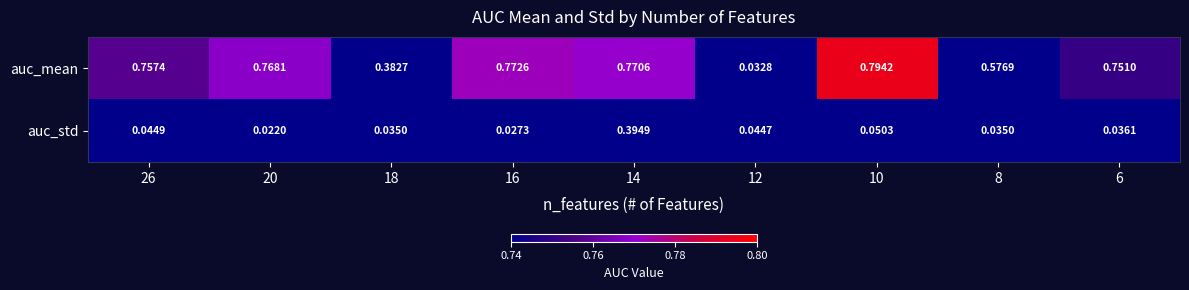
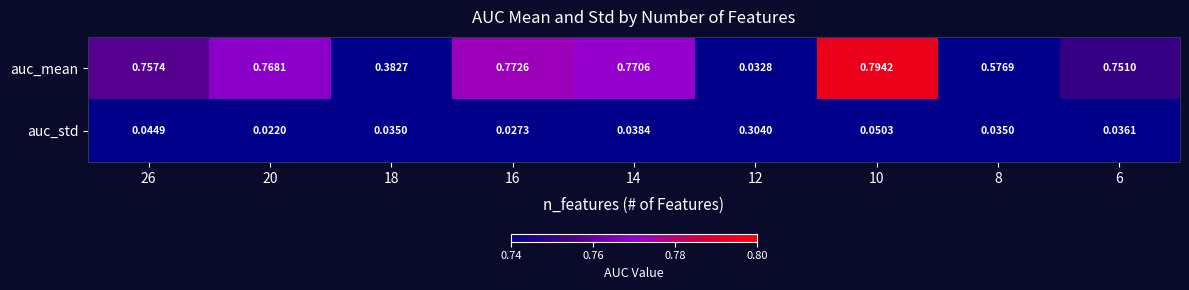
  {
    "auc_mean": {
      "26": 0.7574,
      "20": 0.7681,
      "18": 0.3827,
      "16": 0.7726,
      "14": 0.7706,
      "12": 0.0328,
      "10": 0.7942,
      "8": 0.5769,
      "6": 0.7510
    },
    "auc_std": {
      "26": 0.0449,
      "20": 0.0220,
      "18": 0.0350,
      "16": 0.0273,
-     "14": 0.3949,
-     "12": 0.0447,
+     "14": 0.0384,
+     "12": 0.3040,
      "10": 0.0503,
      "8": 0.0350,
      "6": 0.0361
    }
  }
